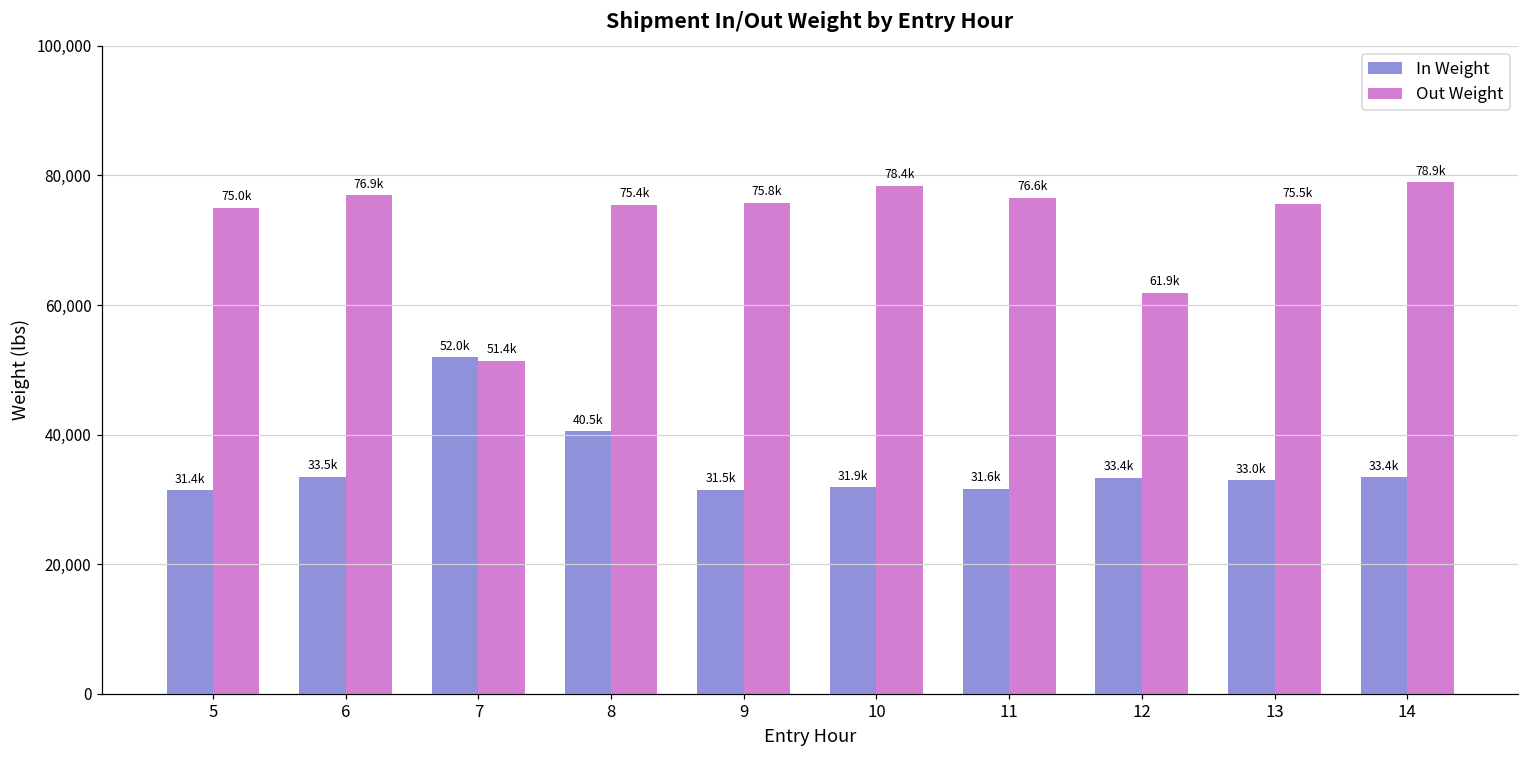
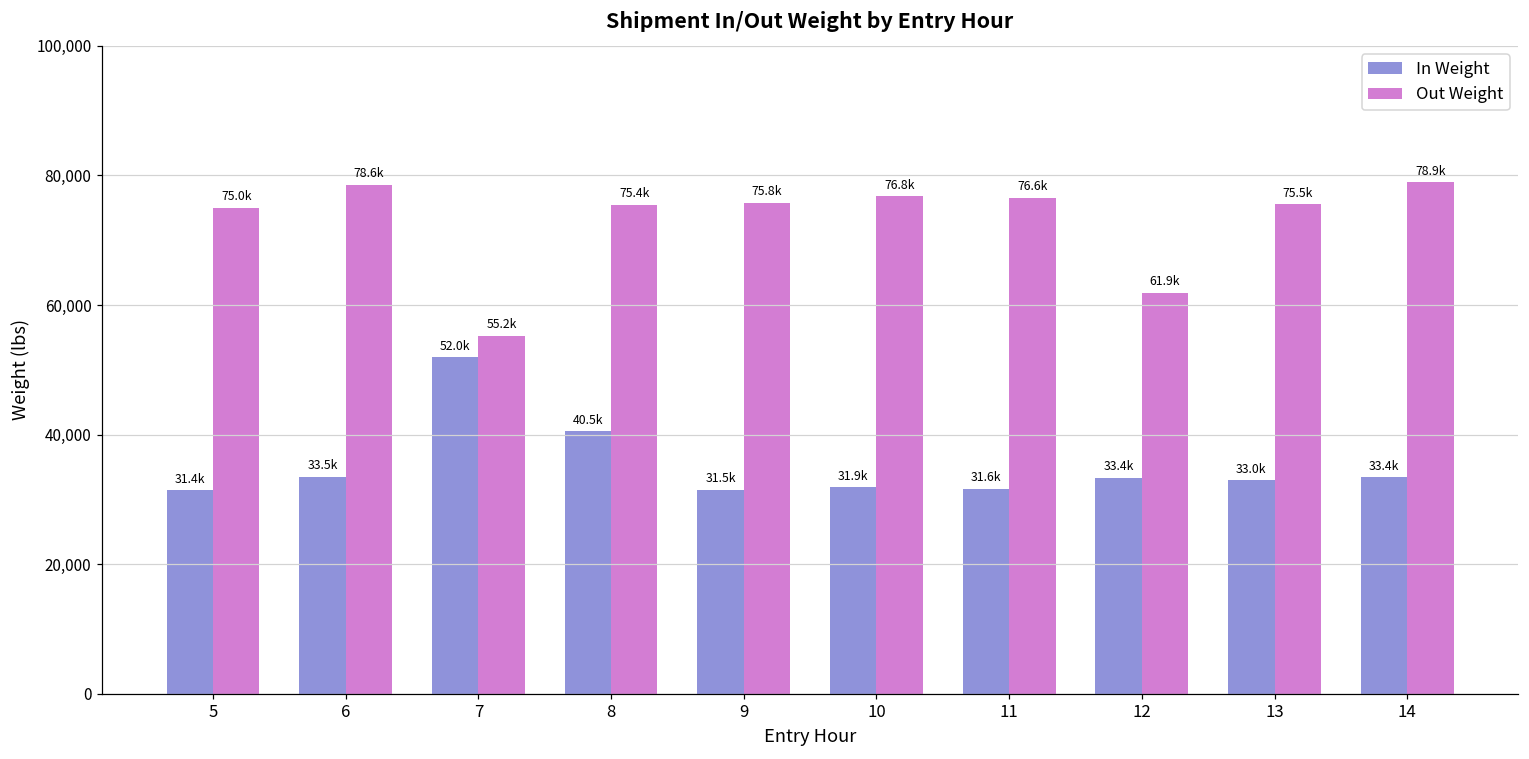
  {
    "In Weight": {
      "5": "31.4k",
      "6": "33.5k",
      "7": "52.0k",
      "8": "40.5k",
      "9": "31.5k",
      "10": "31.9k",
      "11": "31.6k",
      "12": "33.4k",
      "13": "33.0k",
      "14": "33.4k"
    },
    "Out Weight": {
      "5": "75.0k",
-     "6": "76.9k",
-     "7": "51.4k",
+     "6": "78.6k",
+     "7": "55.2k",
      "8": "75.4k",
      "9": "75.8k",
-     "10": "78.4k",
+     "10": "76.8k",
      "11": "76.6k",
      "12": "61.9k",
      "13": "75.5k",
      "14": "78.9k"
    }
  }
